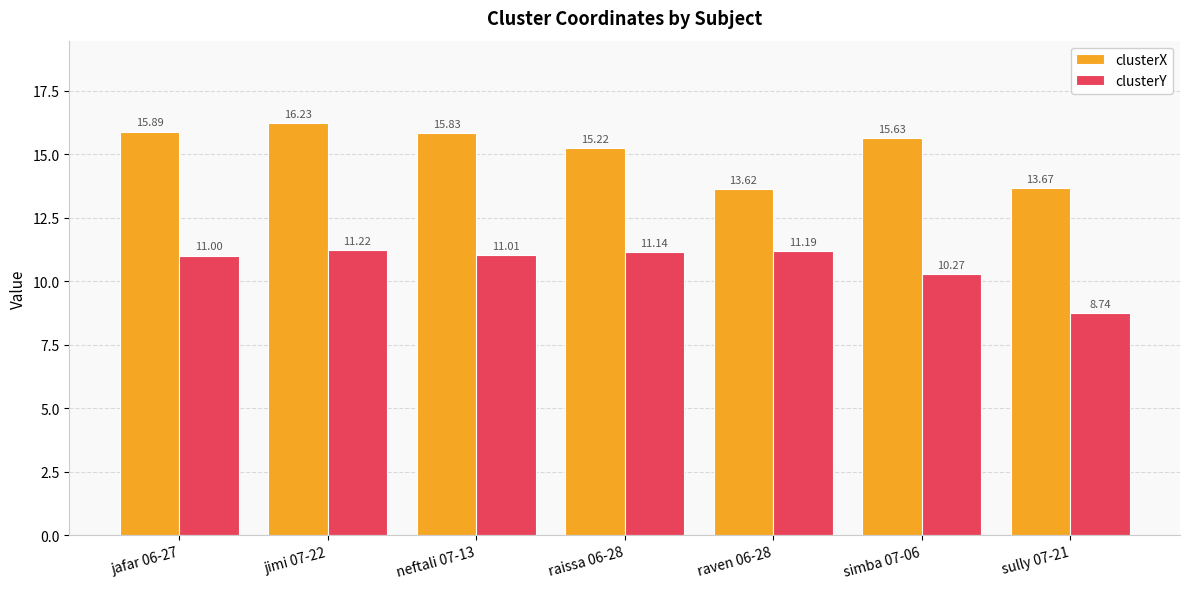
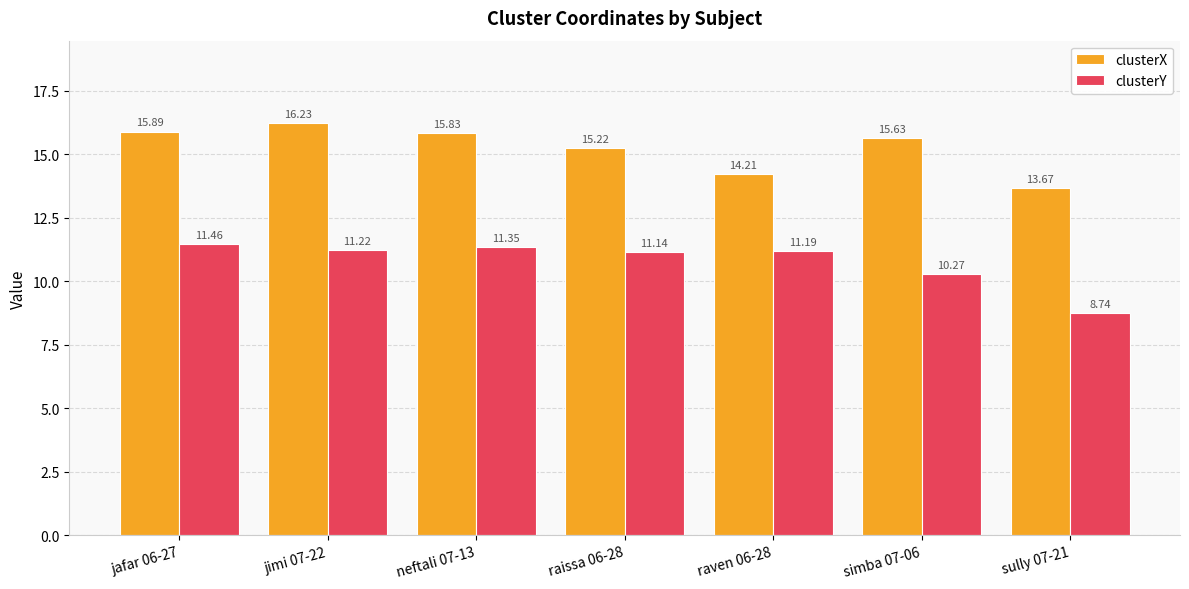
  {
    "clusterX": {
      "jafar 06-27": 15.89,
      "jimi 07-22": 16.23,
      "neftali 07-13": 15.83,
      "raissa 06-28": 15.22,
-     "raven 06-28": 13.62,
+     "raven 06-28": 14.21,
      "simba 07-06": 15.63,
      "sully 07-21": 13.67
    },
    "clusterY": {
-     "jafar 06-27": 11.00,
+     "jafar 06-27": 11.46,
      "jimi 07-22": 11.22,
-     "neftali 07-13": 11.01,
+     "neftali 07-13": 11.35,
      "raissa 06-28": 11.14,
      "raven 06-28": 11.19,
      "simba 07-06": 10.27,
      "sully 07-21": 8.74
    }
  }
